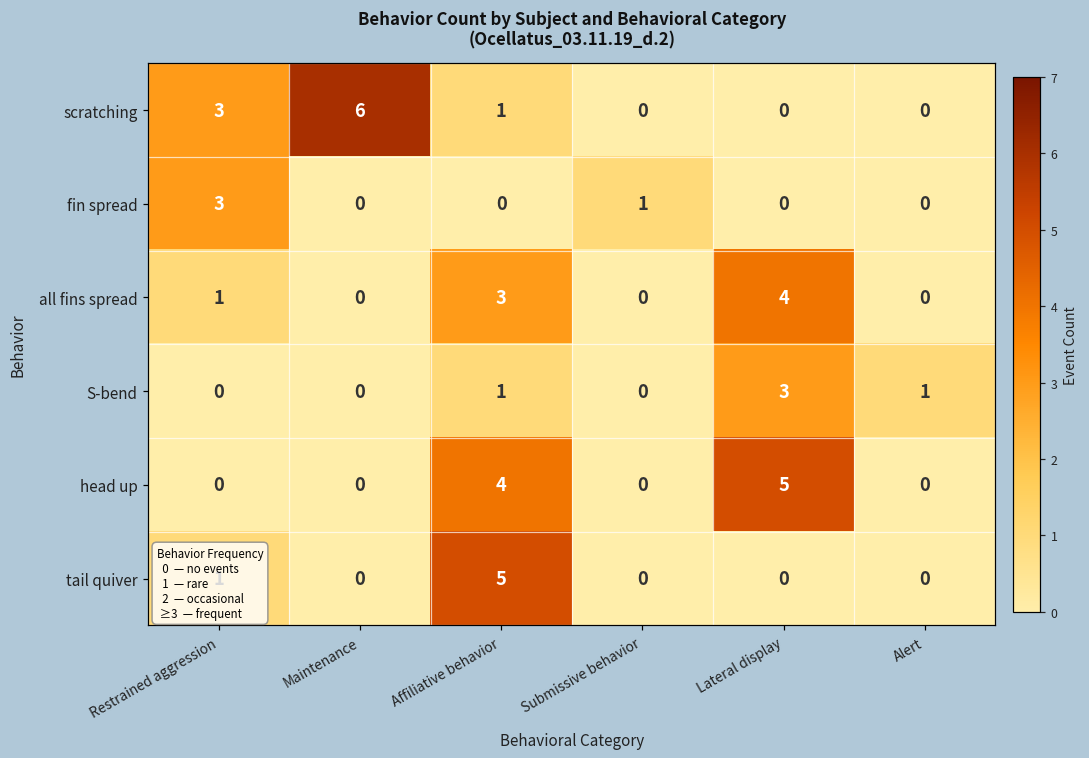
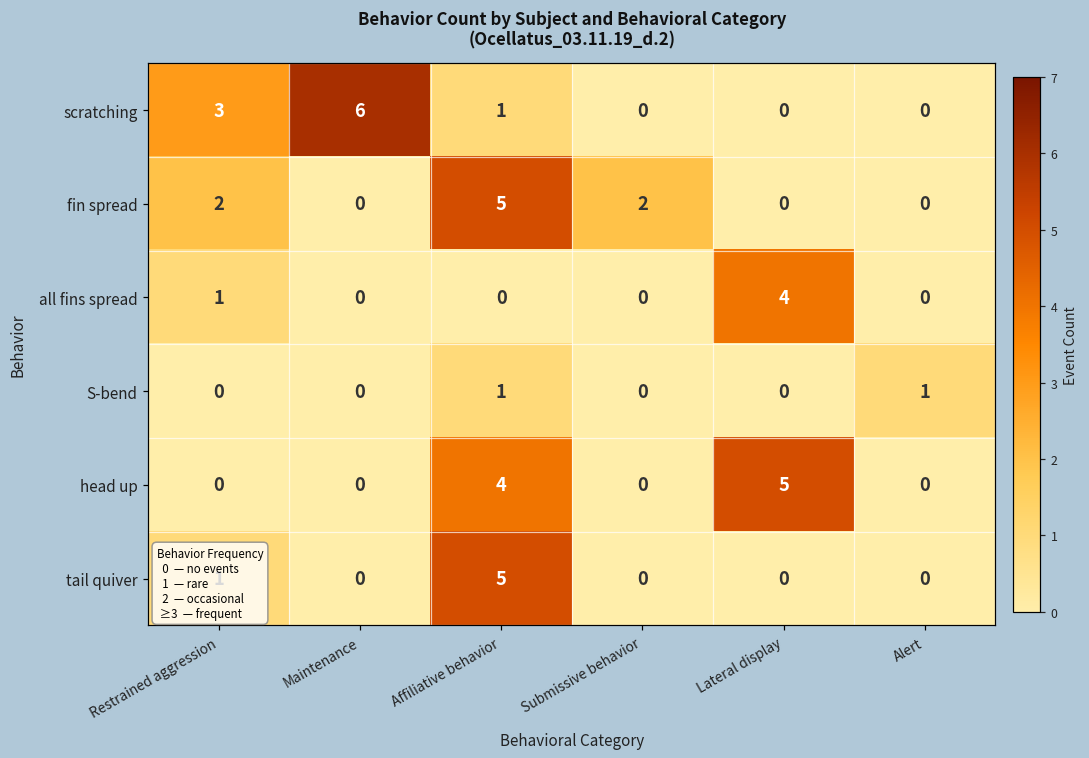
  {
    "scratching": {
      "Restrained aggression": 3,
      "Maintenance": 6,
      "Affiliative behavior": 1,
      "Submissive behavior": 0,
      "Lateral display": 0,
      "Alert": 0
    },
    "fin spread": {
-     "Restrained aggression": 3,
+     "Restrained aggression": 2,
      "Maintenance": 0,
-     "Affiliative behavior": 0,
-     "Submissive behavior": 1,
+     "Affiliative behavior": 5,
+     "Submissive behavior": 2,
      "Lateral display": 0,
      "Alert": 0
    },
    "all fins spread": {
      "Restrained aggression": 1,
      "Maintenance": 0,
-     "Affiliative behavior": 3,
+     "Affiliative behavior": 0,
      "Submissive behavior": 0,
      "Lateral display": 4,
      "Alert": 0
    },
    "S-bend": {
      "Restrained aggression": 0,
      "Maintenance": 0,
      "Affiliative behavior": 1,
      "Submissive behavior": 0,
-     "Lateral display": 3,
+     "Lateral display": 0,
      "Alert": 1
    },
    "head up": {
      "Restrained aggression": 0,
      "Maintenance": 0,
      "Affiliative behavior": 4,
      "Submissive behavior": 0,
      "Lateral display": 5,
      "Alert": 0
    },
    "tail quiver": {
      "Maintenance": 0,
      "Affiliative behavior": 5,
      "Submissive behavior": 0,
      "Lateral display": 0,
      "Alert": 0
    }
  }
